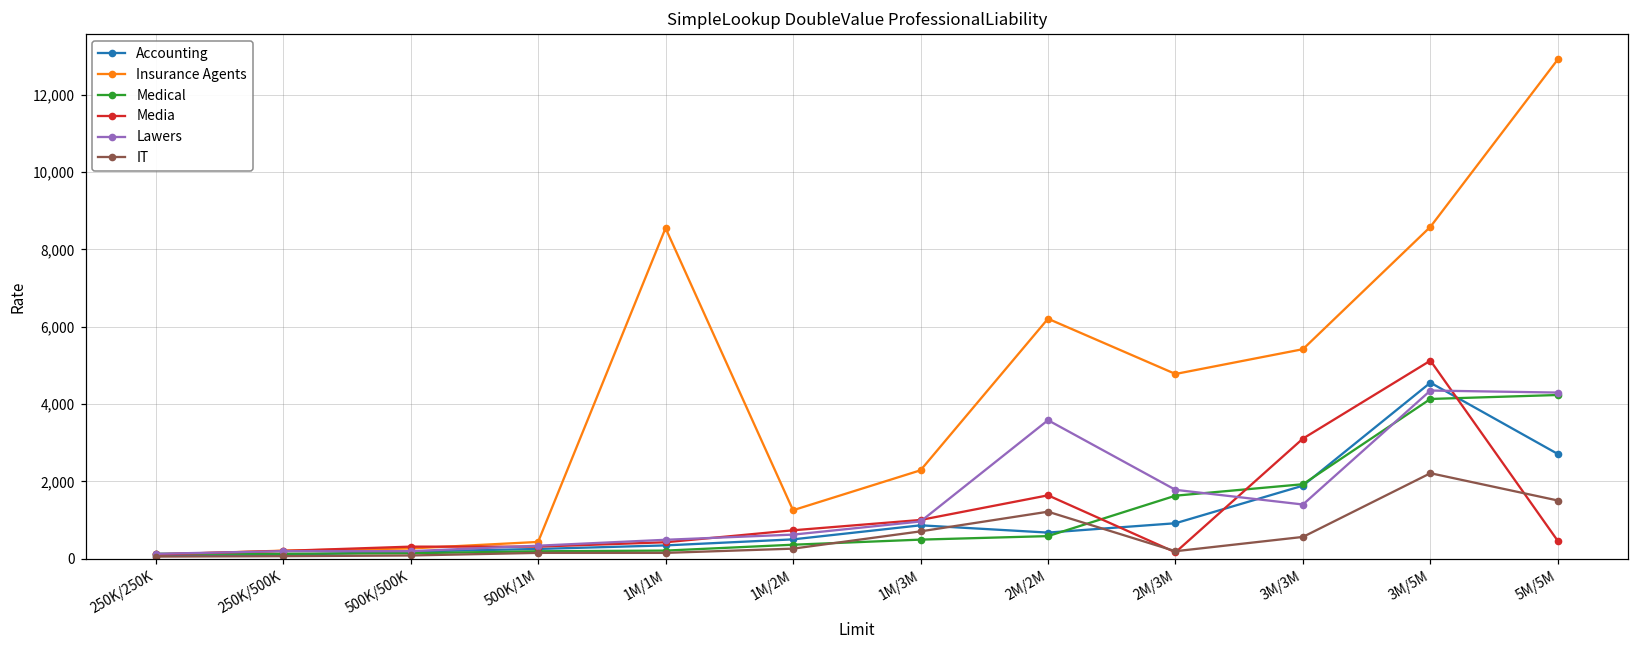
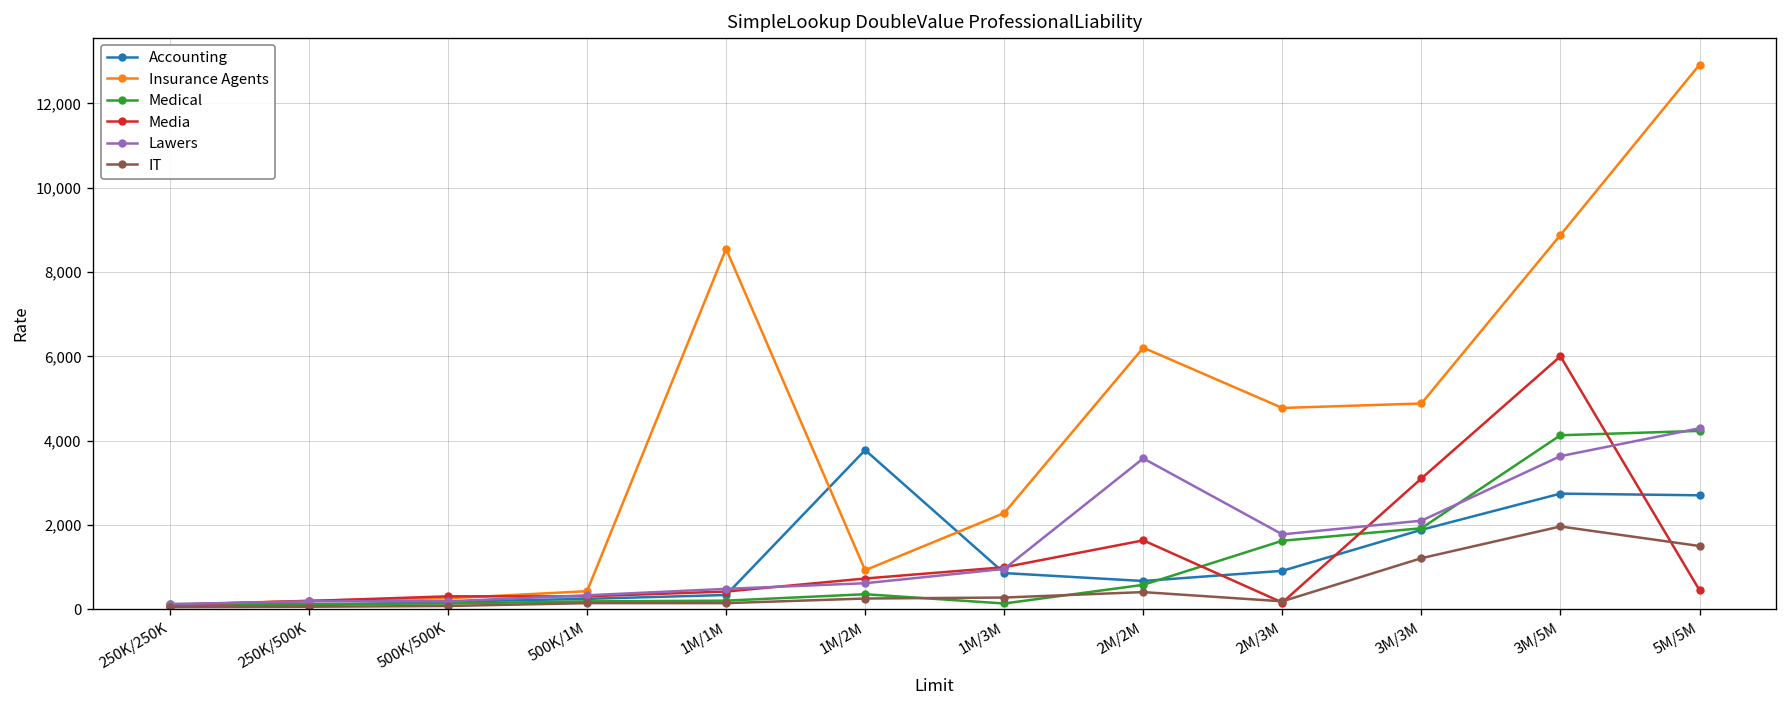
  {
    "Accounting": {
      "1M/1M": "300",
-     "1M/2M": "500",
+     "1M/2M": "3,800",
      "1M/3M": "900",
      "2M/2M": "700",
      "2M/3M": "900",
-     "3M/5M": "4,600",
+     "3M/5M": "2,700",
      "5M/5M": "2,700"
    },
    "Insurance Agents": {
      "500K/1M": "400",
      "1M/1M": "8,600",
-     "1M/2M": "1,300",
+     "1M/2M": "900",
      "1M/3M": "2,300",
      "2M/2M": "6,200",
      "2M/3M": "4,800",
-     "3M/3M": "5,400",
-     "3M/5M": "8,600",
+     "3M/3M": "4,900",
+     "3M/5M": "8,900",
      "5M/5M": "12,900"
    },
    "Medical": {
      "1M/2M": "400",
-     "1M/3M": "500",
+     "1M/3M": "100",
      "2M/2M": "600",
      "2M/3M": "1,600",
      "3M/5M": "4,100"
    },
    "Media": {
      "1M/2M": "700",
      "2M/2M": "1,600",
      "3M/3M": "3,100",
-     "3M/5M": "5,100",
+     "3M/5M": "6,000",
      "5M/5M": "500"
    },
    "Lawers": {
      "1M/2M": "600",
      "2M/2M": "3,600",
      "2M/3M": "1,800",
-     "3M/3M": "1,400",
-     "3M/5M": "4,300"
+     "3M/3M": "2,100",
+     "3M/5M": "3,600"
    },
    "IT": {
      "1M/2M": "300",
-     "1M/3M": "700",
-     "2M/2M": "1,200",
-     "3M/3M": "600",
-     "3M/5M": "2,200",
+     "1M/3M": "300",
+     "2M/2M": "400",
+     "3M/3M": "1,200",
+     "3M/5M": "2,000",
      "5M/5M": "1,500"
    }
  }
